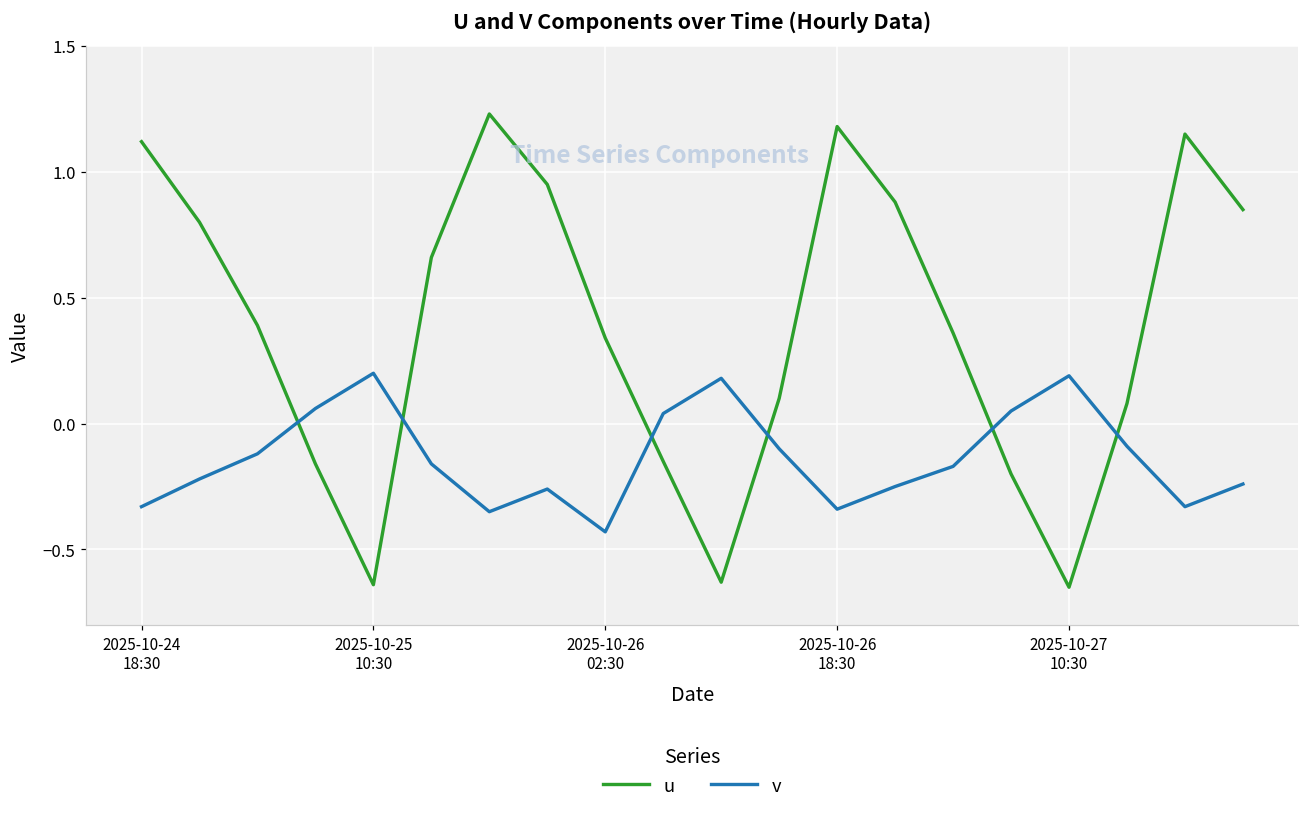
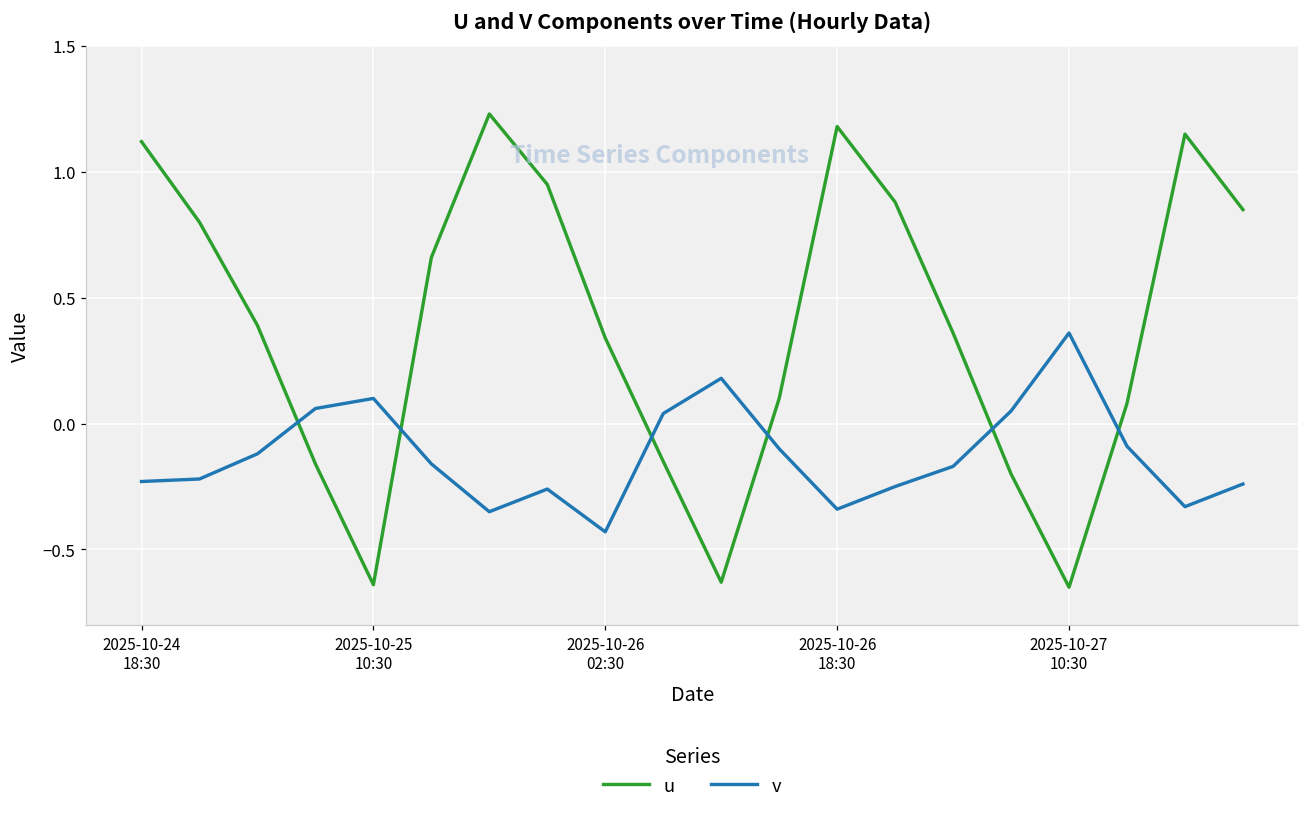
  {
    "u": {
      "2025-10-24 18:30": 1.12,
      "2025-10-25 10:30": -0.64,
      "2025-10-26 02:30": 0.34,
      "2025-10-26 18:30": 1.18,
      "2025-10-27 10:30": -0.65
    },
    "v": {
-     "2025-10-24 18:30": -0.33,
-     "2025-10-25 10:30": 0.2,
+     "2025-10-24 18:30": -0.23,
+     "2025-10-25 10:30": 0.1,
      "2025-10-26 02:30": -0.43,
      "2025-10-26 18:30": -0.34,
-     "2025-10-27 10:30": 0.19
+     "2025-10-27 10:30": 0.36
    }
  }
